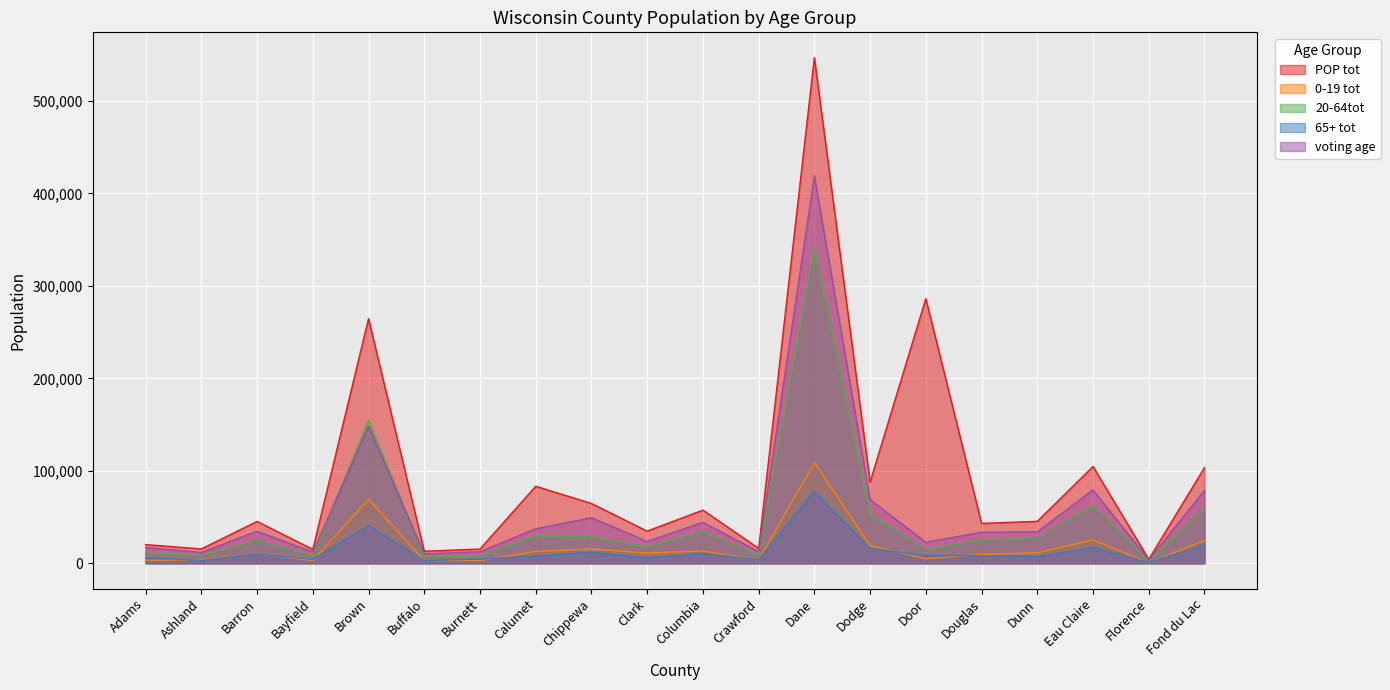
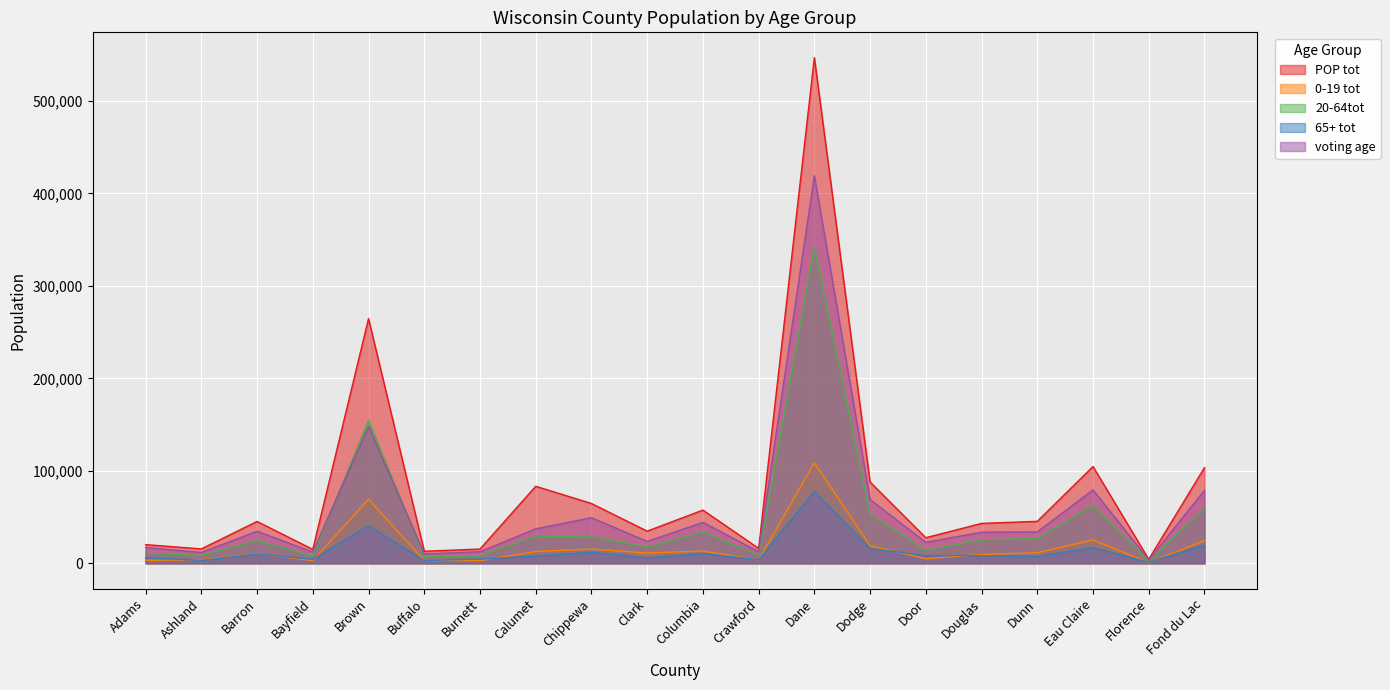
  {
    "POP tot": {
      "Adams": "20,000",
      "Ashland": "20,000",
      "Barron": "50,000",
      "Bayfield": "20,000",
      "Brown": "260,000",
      "Buffalo": "10,000",
      "Burnett": "20,000",
      "Calumet": "80,000",
      "Chippewa": "60,000",
      "Clark": "30,000",
      "Columbia": "60,000",
      "Crawford": "20,000",
      "Dane": "550,000",
      "Dodge": "90,000",
-     "Door": "290,000",
+     "Door": "30,000",
      "Douglas": "40,000",
      "Dunn": "50,000",
      "Eau Claire": "100,000",
      "Fond du Lac": "100,000"
    },
    "0-19 tot": {
      "Adams": "0",
      "Brown": "70,000",
      "Calumet": "10,000",
      "Chippewa": "20,000",
      "Clark": "10,000",
      "Dane": "110,000",
      "Dodge": "20,000",
      "Door": "0",
      "Dunn": "10,000",
      "Eau Claire": "30,000",
      "Fond du Lac": "20,000"
    },
    "20-64tot": {
      "Adams": "10,000",
      "Ashland": "10,000",
      "Barron": "20,000",
      "Bayfield": "10,000",
      "Brown": "150,000",
      "Buffalo": "10,000",
      "Burnett": "10,000",
      "Calumet": "30,000",
      "Chippewa": "30,000",
      "Clark": "20,000",
      "Columbia": "30,000",
      "Crawford": "10,000",
      "Dane": "340,000",
      "Dodge": "50,000",
      "Door": "10,000",
      "Douglas": "30,000",
      "Dunn": "30,000",
      "Eau Claire": "60,000",
      "Fond du Lac": "60,000"
    },
    "65+ tot": {
      "Adams": "10,000",
      "Brown": "40,000",
      "Calumet": "10,000",
      "Chippewa": "10,000",
      "Clark": "10,000",
      "Dane": "80,000",
      "Dodge": "20,000",
      "Door": "10,000",
      "Dunn": "10,000",
      "Eau Claire": "20,000",
      "Fond du Lac": "20,000"
    },
    "voting age": {
      "Adams": "20,000",
      "Ashland": "10,000",
      "Barron": "30,000",
      "Bayfield": "10,000",
      "Brown": "150,000",
      "Buffalo": "10,000",
      "Burnett": "10,000",
      "Calumet": "40,000",
      "Chippewa": "50,000",
      "Clark": "20,000",
      "Columbia": "40,000",
      "Crawford": "10,000",
      "Dane": "420,000",
      "Dodge": "70,000",
      "Door": "20,000",
      "Douglas": "30,000",
      "Dunn": "30,000",
      "Eau Claire": "80,000",
      "Fond du Lac": "80,000"
    }
  }
